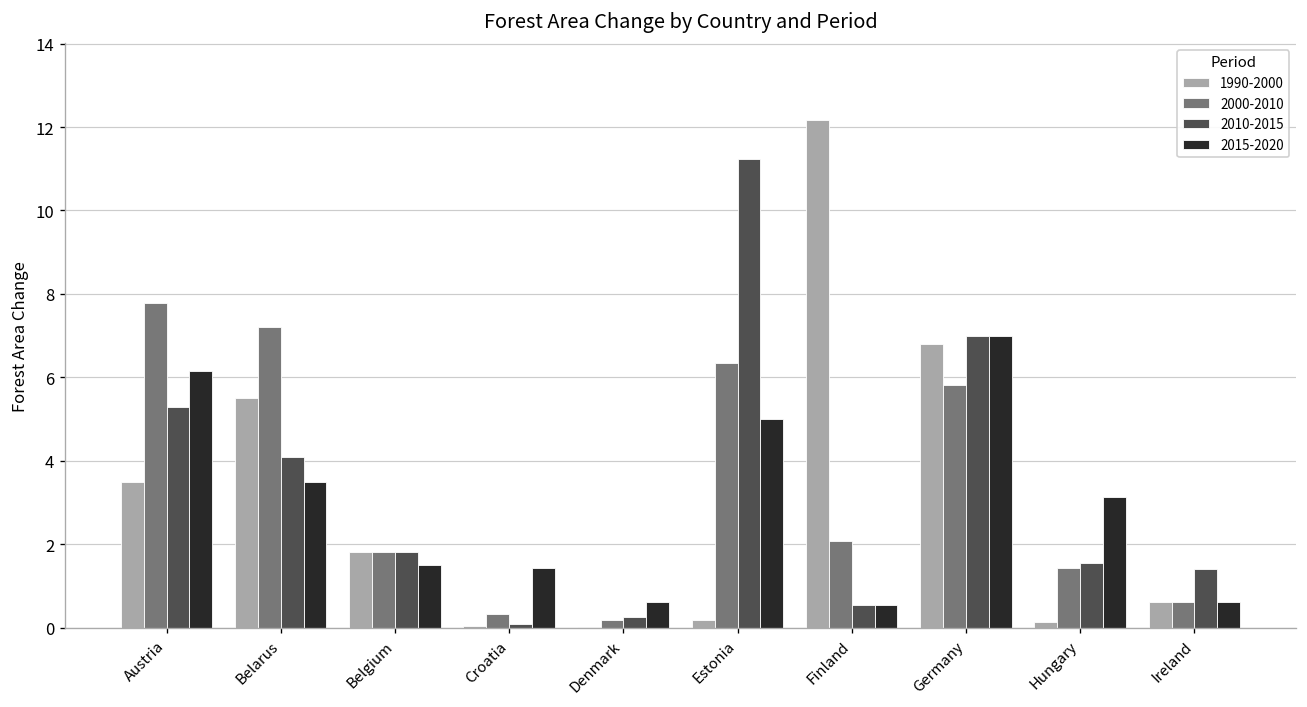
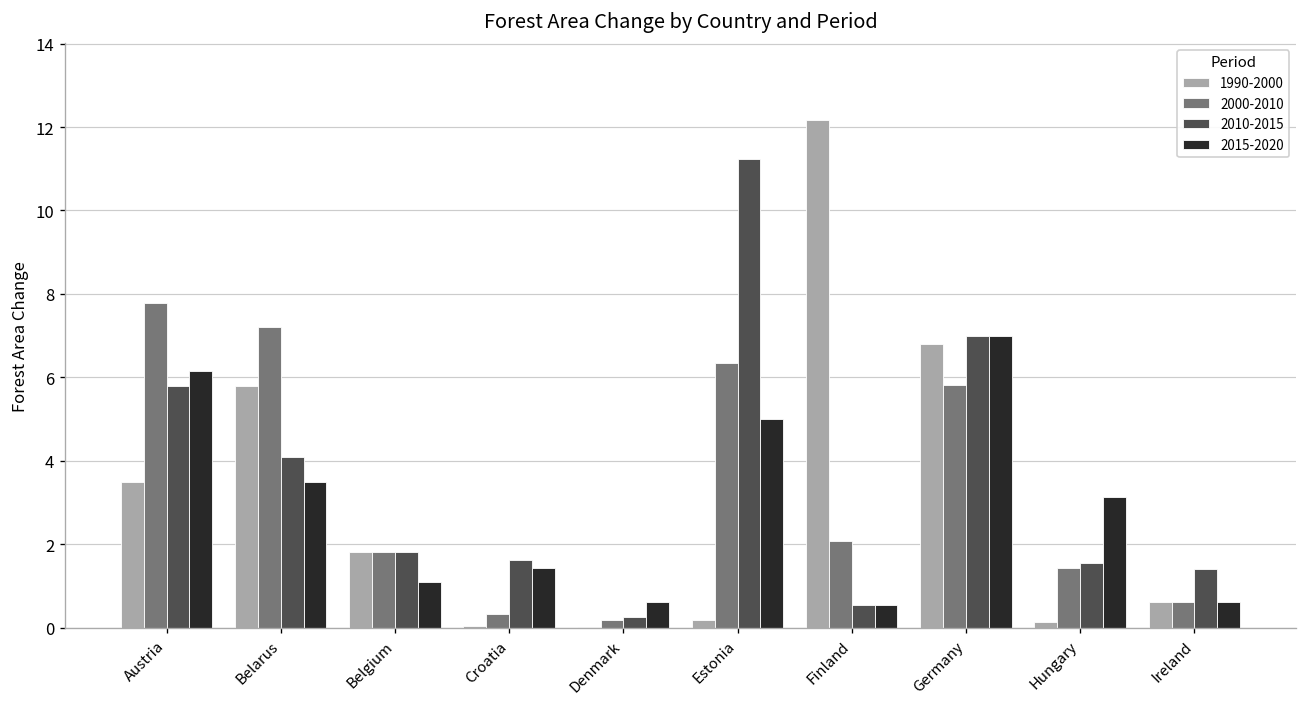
  {
    "1990-2000": {
      "Austria": 3.5,
-     "Belarus": 5.5,
+     "Belarus": 5.8,
      "Belgium": 1.8,
      "Estonia": 0.2,
      "Finland": 12.2,
      "Germany": 6.8,
      "Hungary": 0.2,
      "Ireland": 0.6
    },
    "2000-2010": {
      "Austria": 7.8,
      "Belarus": 7.2,
      "Belgium": 1.8,
      "Croatia": 0.3,
      "Denmark": 0.2,
      "Estonia": 6.3,
      "Finland": 2.1,
      "Germany": 5.8,
      "Hungary": 1.4,
      "Ireland": 0.6
    },
    "2010-2015": {
-     "Austria": 5.3,
+     "Austria": 5.8,
      "Belarus": 4.1,
      "Belgium": 1.8,
-     "Croatia": 0.1,
+     "Croatia": 1.6,
      "Denmark": 0.3,
      "Estonia": 11.2,
      "Finland": 0.5,
      "Germany": 7.0,
      "Hungary": 1.6,
      "Ireland": 1.4
    },
    "2015-2020": {
      "Austria": 6.2,
      "Belarus": 3.5,
-     "Belgium": 1.5,
+     "Belgium": 1.1,
      "Croatia": 1.4,
      "Denmark": 0.6,
      "Estonia": 5.0,
      "Finland": 0.5,
      "Germany": 7.0,
      "Hungary": 3.1,
      "Ireland": 0.6
    }
  }
